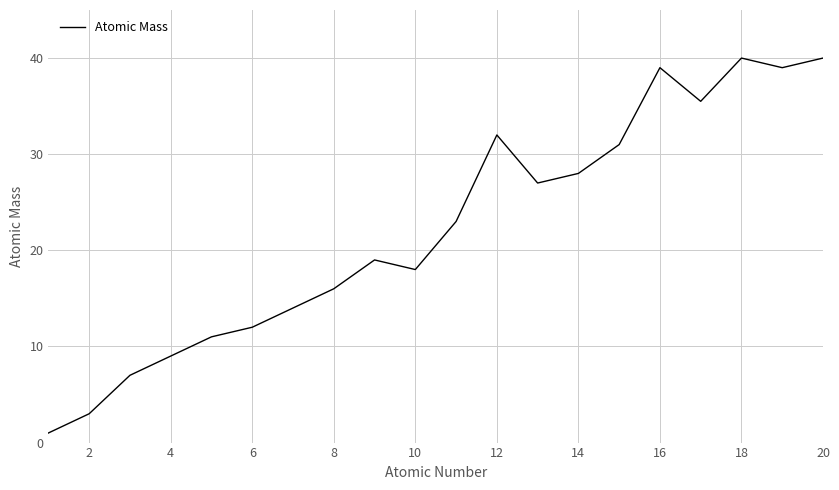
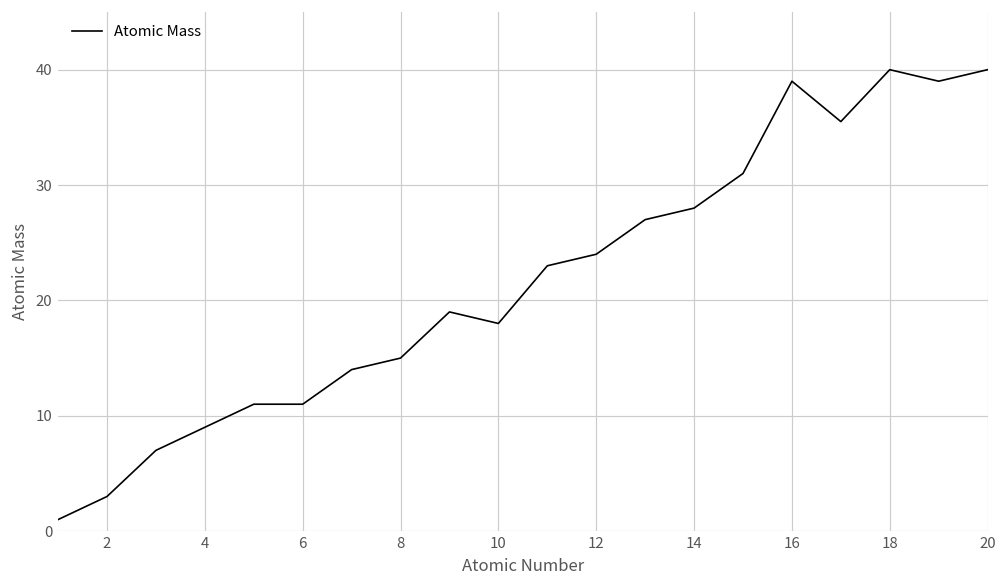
  {
    "2": 3,
    "4": 9,
-   "6": 12,
-   "8": 16,
+   "6": 11,
+   "8": 15,
    "10": 18,
-   "12": 32,
+   "12": 24,
    "14": 28,
    "16": 39,
    "18": 40,
    "20": 40
  }
